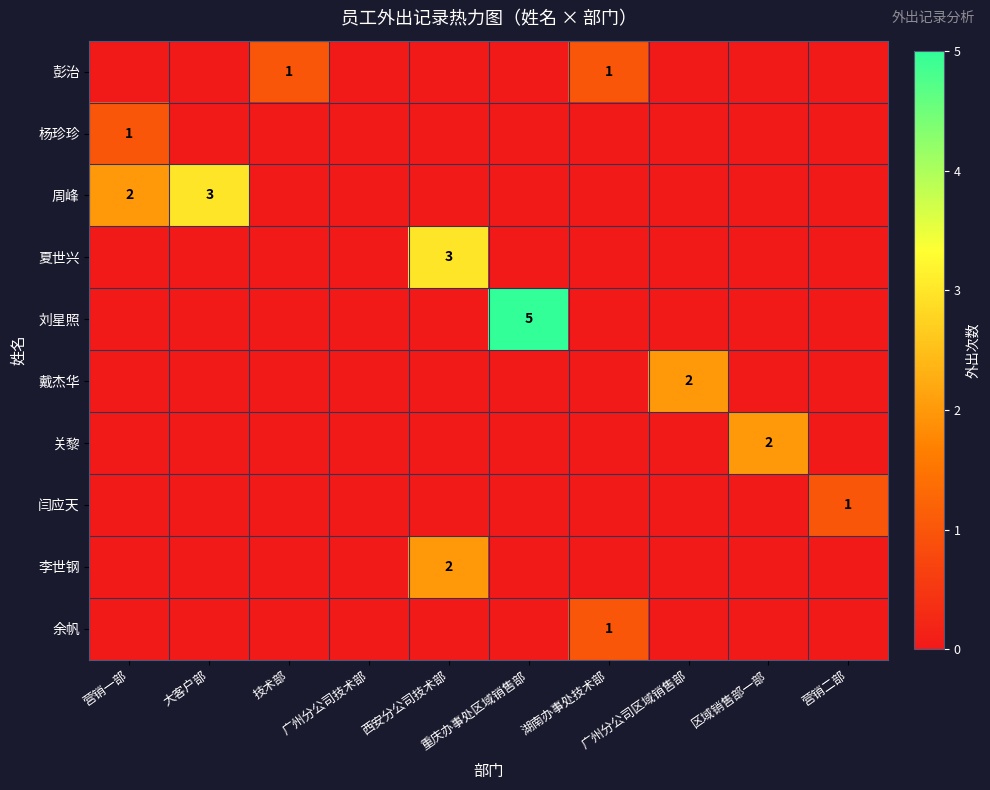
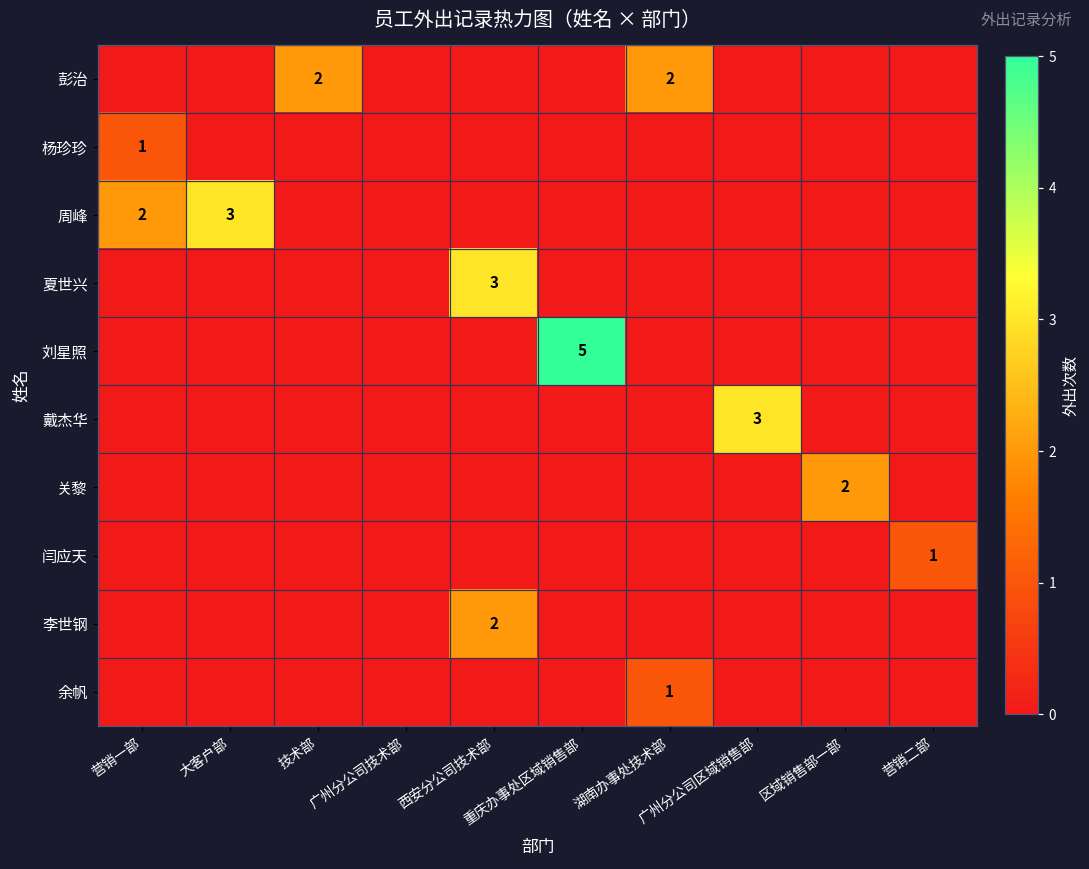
  {
    "彭治": {
-     "技术部": 1,
-     "湖南办事处技术部": 1
+     "技术部": 2,
+     "湖南办事处技术部": 2
    },
    "杨珍珍": {
      "营销一部": 1
    },
    "周峰": {
      "营销一部": 2,
      "大客户部": 3
    },
    "夏世兴": {
      "西安分公司技术部": 3
    },
    "刘星照": {
      "重庆办事处区域销售部": 5
    },
    "戴杰华": {
-     "广州分公司区域销售部": 2
+     "广州分公司区域销售部": 3
    },
    "关黎": {
      "区域销售部一部": 2
    },
    "闫应天": {
      "营销二部": 1
    },
    "李世钢": {
      "西安分公司技术部": 2
    },
    "余帆": {
      "湖南办事处技术部": 1
    }
  }
